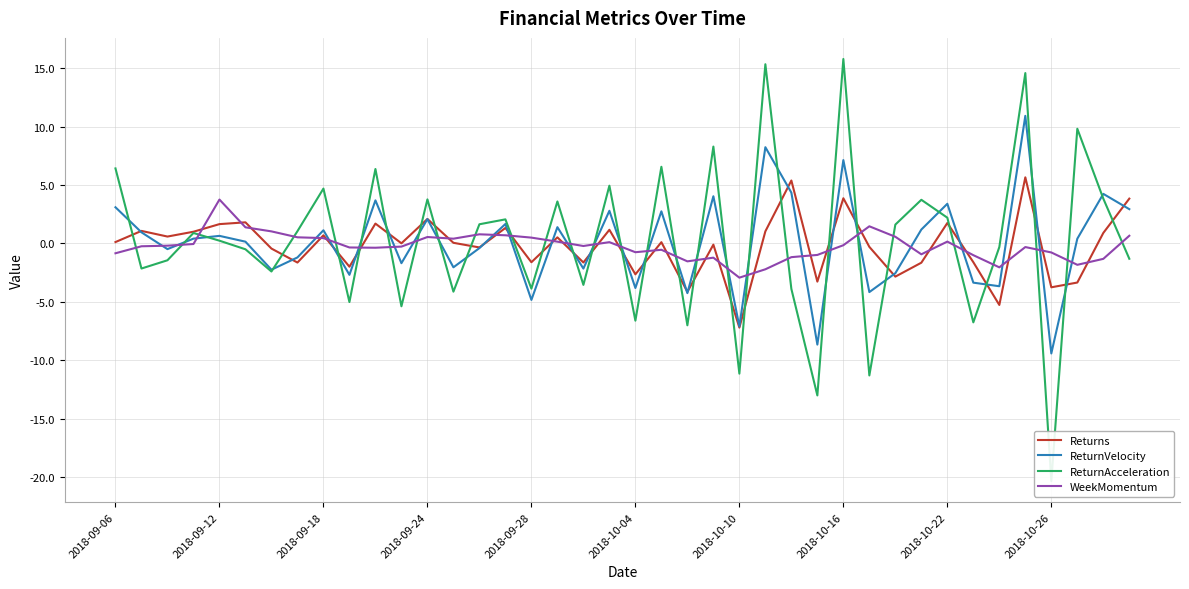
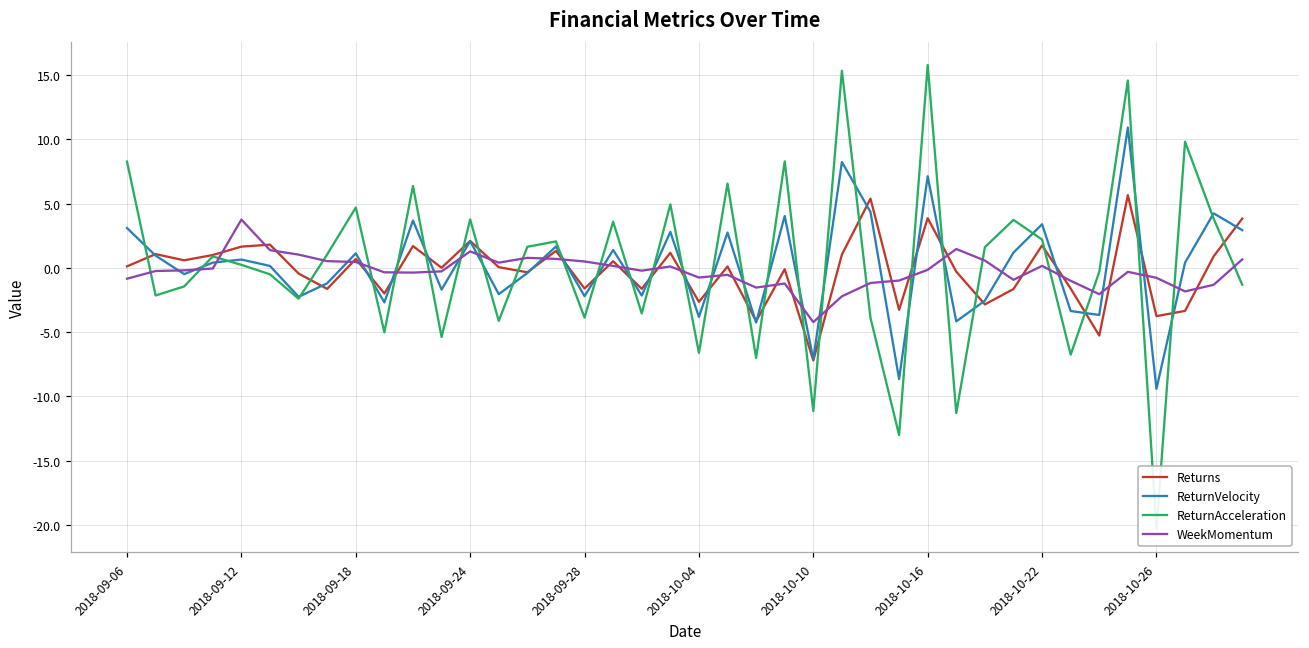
  {
    "Returns": {
      "2018-09-06": 0.1,
      "2018-09-12": 1.7,
      "2018-09-18": 0.7,
      "2018-09-28": -1.6,
      "2018-10-04": -2.6,
      "2018-10-16": 3.9,
      "2018-10-22": 1.8,
      "2018-10-26": -3.7
    },
    "ReturnVelocity": {
      "2018-09-06": 3.1,
      "2018-09-12": 0.7,
      "2018-09-18": 1.1,
-     "2018-09-28": -4.8,
+     "2018-09-28": -2.2,
      "2018-10-04": -3.8,
      "2018-10-16": 7.1,
      "2018-10-22": 3.4,
      "2018-10-26": -9.4
    },
    "ReturnAcceleration": {
-     "2018-09-06": 6.4,
+     "2018-09-06": 8.3,
      "2018-09-12": 0.2,
      "2018-09-18": 4.7,
      "2018-09-24": 3.8,
      "2018-09-28": -3.9,
      "2018-10-04": -6.6,
      "2018-10-10": -11.1,
      "2018-10-16": 15.8,
      "2018-10-22": 2.2
    },
    "WeekMomentum": {
      "2018-09-06": -0.8,
      "2018-09-12": 3.8,
      "2018-09-18": 0.5,
-     "2018-09-24": 0.6,
+     "2018-09-24": 1.3,
      "2018-09-28": 0.5,
      "2018-10-04": -0.7,
-     "2018-10-10": -2.9,
+     "2018-10-10": -4.2,
      "2018-10-16": -0.2,
      "2018-10-22": 0.2,
      "2018-10-26": -0.8
    }
  }
